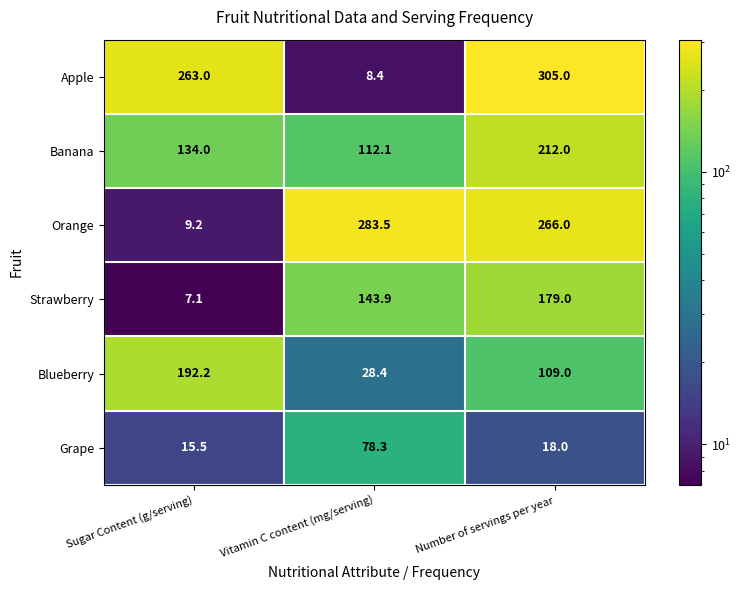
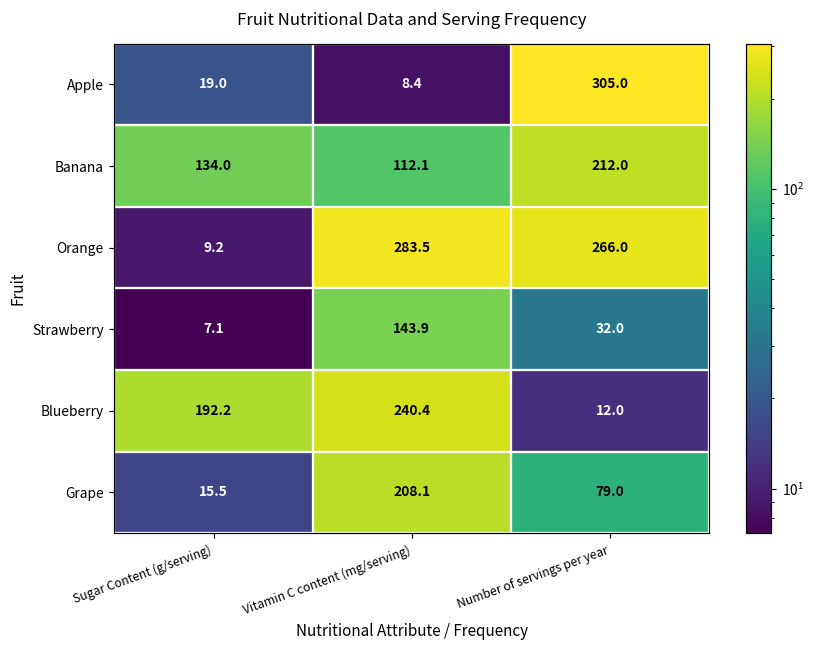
  {
    "Apple": {
-     "Sugar Content (g/serving)": 263.0,
+     "Sugar Content (g/serving)": 19.0,
      "Vitamin C content (mg/serving)": 8.4,
      "Number of servings per year": 305.0
    },
    "Banana": {
      "Sugar Content (g/serving)": 134.0,
      "Vitamin C content (mg/serving)": 112.1,
      "Number of servings per year": 212.0
    },
    "Orange": {
      "Sugar Content (g/serving)": 9.2,
      "Vitamin C content (mg/serving)": 283.5,
      "Number of servings per year": 266.0
    },
    "Strawberry": {
      "Sugar Content (g/serving)": 7.1,
      "Vitamin C content (mg/serving)": 143.9,
-     "Number of servings per year": 179.0
+     "Number of servings per year": 32.0
    },
    "Blueberry": {
      "Sugar Content (g/serving)": 192.2,
-     "Vitamin C content (mg/serving)": 28.4,
-     "Number of servings per year": 109.0
+     "Vitamin C content (mg/serving)": 240.4,
+     "Number of servings per year": 12.0
    },
    "Grape": {
      "Sugar Content (g/serving)": 15.5,
-     "Vitamin C content (mg/serving)": 78.3,
-     "Number of servings per year": 18.0
+     "Vitamin C content (mg/serving)": 208.1,
+     "Number of servings per year": 79.0
    }
  }
